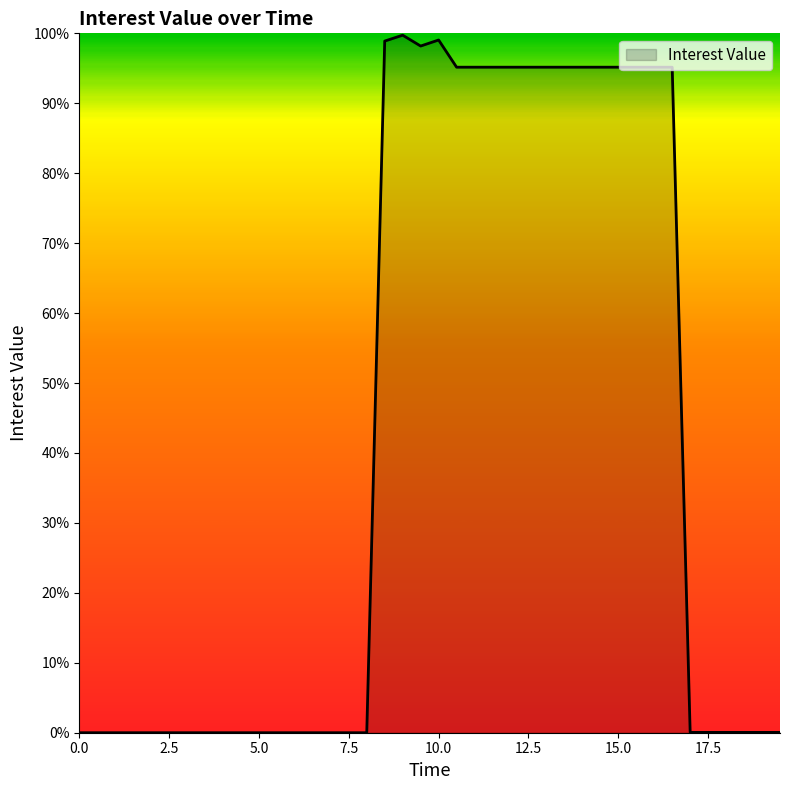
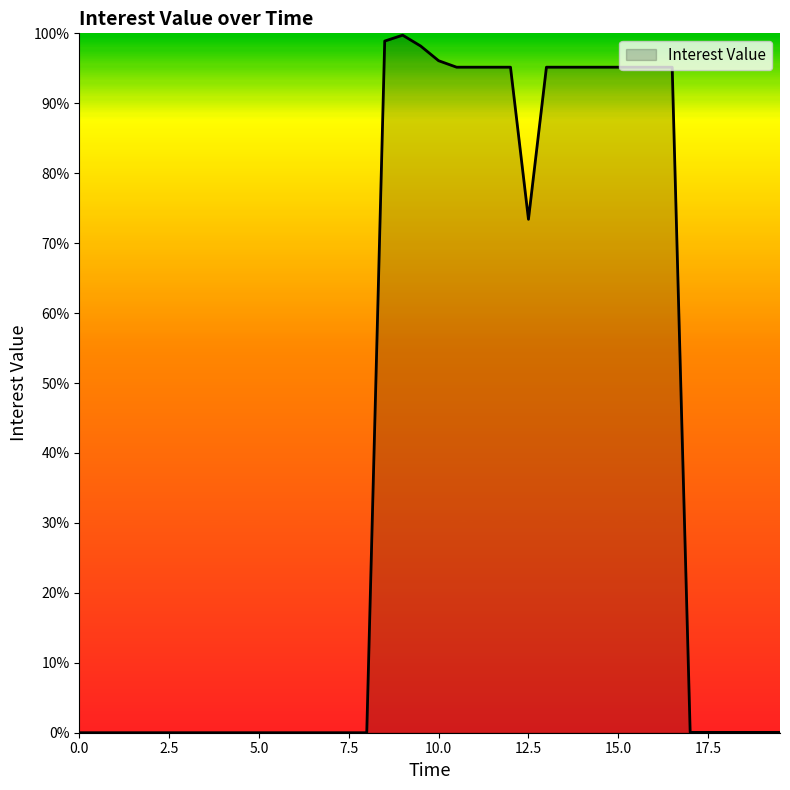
  {
    "0.0": "0%",
    "2.5": "0%",
    "5.0": "0%",
    "7.5": "0%",
-   "10.0": "99%",
-   "12.5": "95%",
+   "10.0": "96%",
+   "12.5": "73%",
    "15.0": "95%",
    "17.5": "0%"
  }
